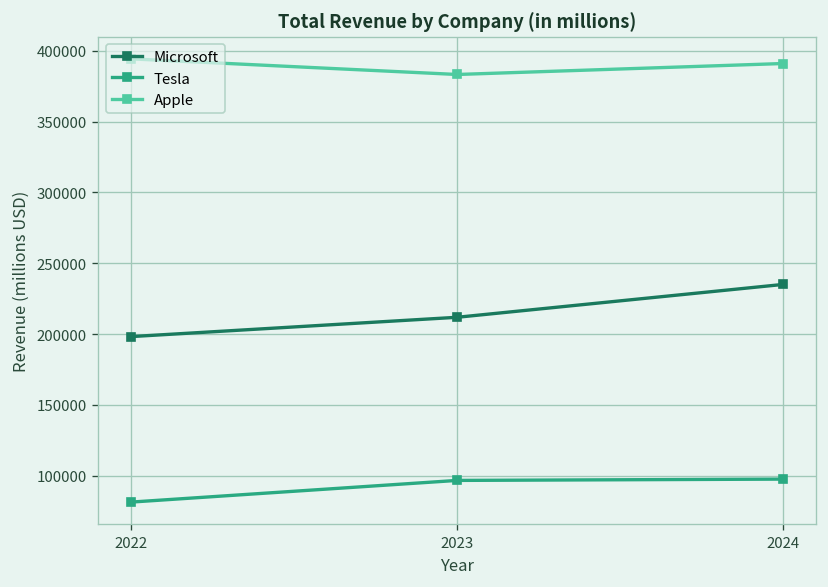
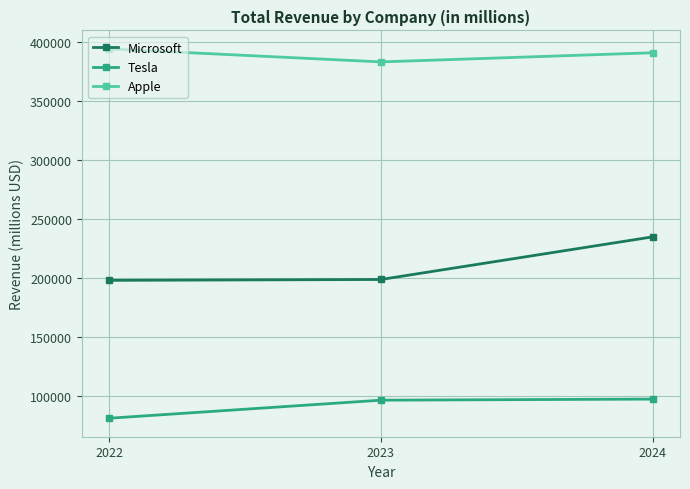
  {
    "Microsoft": {
      "2022": 198000,
-     "2023": 212000,
+     "2023": 199000,
      "2024": 235000
    }
  }
